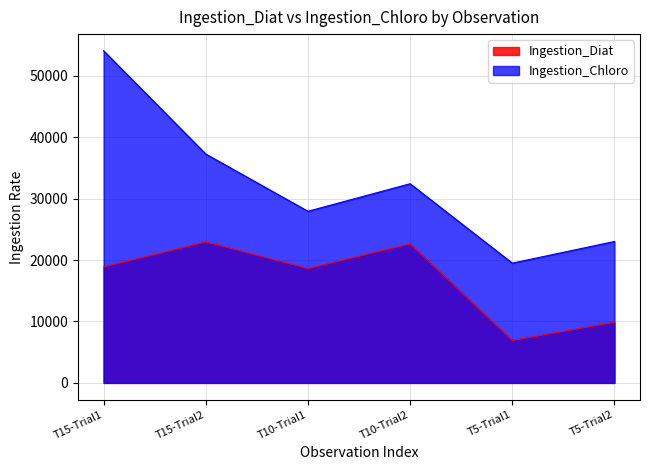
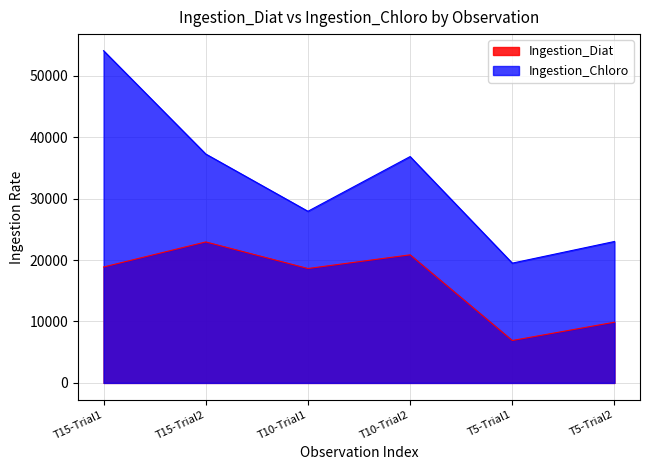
  {
    "Ingestion_Diat": {
      "T15-Trial1": 19000,
      "T15-Trial2": 23000,
      "T10-Trial1": 19000,
-     "T10-Trial2": 23000,
+     "T10-Trial2": 21000,
      "T5-Trial1": 7000,
      "T5-Trial2": 10000
    },
    "Ingestion_Chloro": {
      "T15-Trial1": 54000,
      "T15-Trial2": 37000,
      "T10-Trial1": 28000,
-     "T10-Trial2": 32000,
+     "T10-Trial2": 37000,
      "T5-Trial1": 19000,
      "T5-Trial2": 23000
    }
  }
